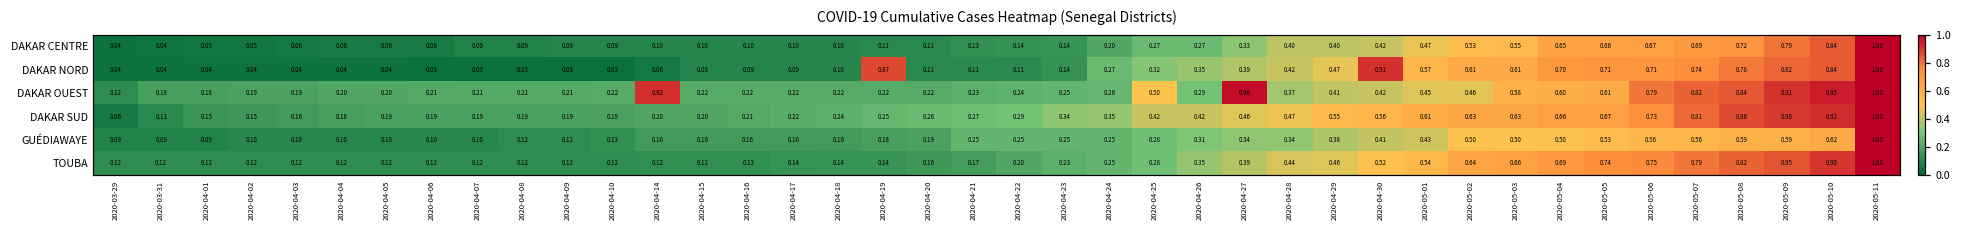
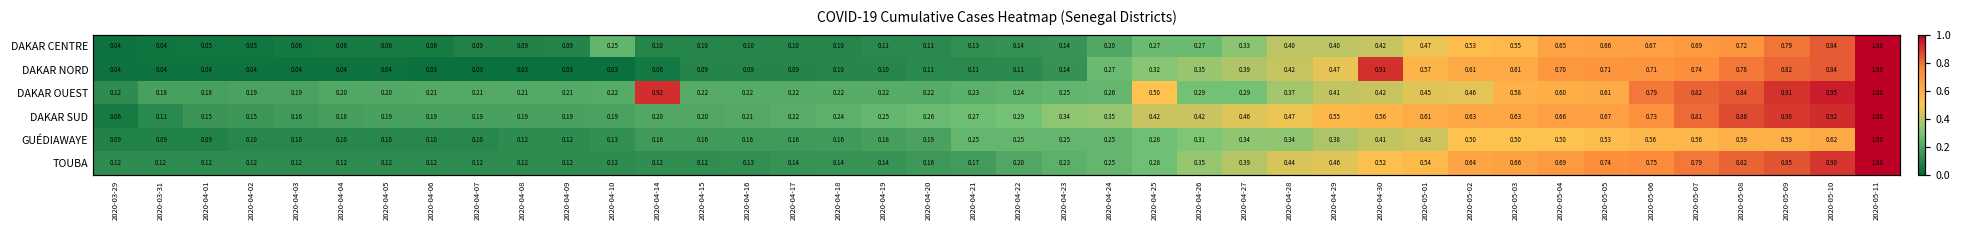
  {
    "DAKAR CENTRE": {
      "2020-03-29": 0.04,
      "2020-03-31": 0.04,
      "2020-04-01": 0.05,
      "2020-04-02": 0.05,
      "2020-04-03": 0.06,
      "2020-04-04": 0.06,
      "2020-04-05": 0.06,
      "2020-04-06": 0.06,
      "2020-04-07": 0.09,
      "2020-04-08": 0.09,
      "2020-04-09": 0.09,
-     "2020-04-10": 0.09,
+     "2020-04-10": 0.25,
      "2020-04-14": 0.10,
      "2020-04-15": 0.10,
      "2020-04-16": 0.10,
      "2020-04-17": 0.10,
      "2020-04-18": 0.10,
      "2020-04-19": 0.11,
      "2020-04-20": 0.11,
      "2020-04-21": 0.13,
      "2020-04-22": 0.14,
      "2020-04-23": 0.14,
      "2020-04-24": 0.20,
      "2020-04-25": 0.27,
      "2020-04-26": 0.27,
      "2020-04-27": 0.33,
      "2020-04-28": 0.40,
      "2020-04-29": 0.40,
      "2020-04-30": 0.42,
      "2020-05-01": 0.47,
      "2020-05-02": 0.53,
      "2020-05-03": 0.55,
      "2020-05-04": 0.65,
      "2020-05-05": 0.66,
      "2020-05-06": 0.67,
      "2020-05-07": 0.69,
      "2020-05-08": 0.72,
      "2020-05-09": 0.79,
      "2020-05-10": 0.84,
      "2020-05-11": 1.00
    },
    "DAKAR NORD": {
      "2020-03-29": 0.04,
      "2020-03-31": 0.04,
      "2020-04-01": 0.04,
      "2020-04-02": 0.04,
      "2020-04-03": 0.04,
      "2020-04-04": 0.04,
      "2020-04-05": 0.04,
      "2020-04-06": 0.03,
      "2020-04-07": 0.03,
      "2020-04-08": 0.03,
      "2020-04-09": 0.03,
      "2020-04-10": 0.03,
      "2020-04-14": 0.06,
      "2020-04-15": 0.09,
      "2020-04-16": 0.09,
      "2020-04-17": 0.09,
      "2020-04-18": 0.10,
-     "2020-04-19": 0.87,
+     "2020-04-19": 0.10,
      "2020-04-20": 0.11,
      "2020-04-21": 0.11,
      "2020-04-22": 0.11,
      "2020-04-23": 0.14,
      "2020-04-24": 0.27,
      "2020-04-25": 0.32,
      "2020-04-26": 0.35,
      "2020-04-27": 0.39,
      "2020-04-28": 0.42,
      "2020-04-29": 0.47,
      "2020-04-30": 0.91,
      "2020-05-01": 0.57,
      "2020-05-02": 0.61,
      "2020-05-03": 0.61,
      "2020-05-04": 0.70,
      "2020-05-05": 0.71,
      "2020-05-06": 0.71,
      "2020-05-07": 0.74,
      "2020-05-08": 0.78,
      "2020-05-09": 0.82,
      "2020-05-10": 0.84,
      "2020-05-11": 1.00
    },
    "DAKAR OUEST": {
      "2020-03-29": 0.12,
      "2020-03-31": 0.18,
      "2020-04-01": 0.18,
      "2020-04-02": 0.19,
      "2020-04-03": 0.19,
      "2020-04-04": 0.20,
      "2020-04-05": 0.20,
      "2020-04-06": 0.21,
      "2020-04-07": 0.21,
      "2020-04-08": 0.21,
      "2020-04-09": 0.21,
      "2020-04-10": 0.22,
      "2020-04-14": 0.92,
      "2020-04-15": 0.22,
      "2020-04-16": 0.22,
      "2020-04-17": 0.22,
      "2020-04-18": 0.22,
      "2020-04-19": 0.22,
      "2020-04-20": 0.22,
      "2020-04-21": 0.23,
      "2020-04-22": 0.24,
      "2020-04-23": 0.25,
      "2020-04-24": 0.26,
      "2020-04-25": 0.50,
      "2020-04-26": 0.29,
-     "2020-04-27": 0.98,
+     "2020-04-27": 0.29,
      "2020-04-28": 0.37,
      "2020-04-29": 0.41,
      "2020-04-30": 0.42,
      "2020-05-01": 0.45,
      "2020-05-02": 0.46,
      "2020-05-03": 0.58,
      "2020-05-04": 0.60,
      "2020-05-05": 0.61,
      "2020-05-06": 0.79,
      "2020-05-07": 0.82,
      "2020-05-08": 0.84,
      "2020-05-09": 0.91,
      "2020-05-10": 0.95,
      "2020-05-11": 1.00
    }
  }
